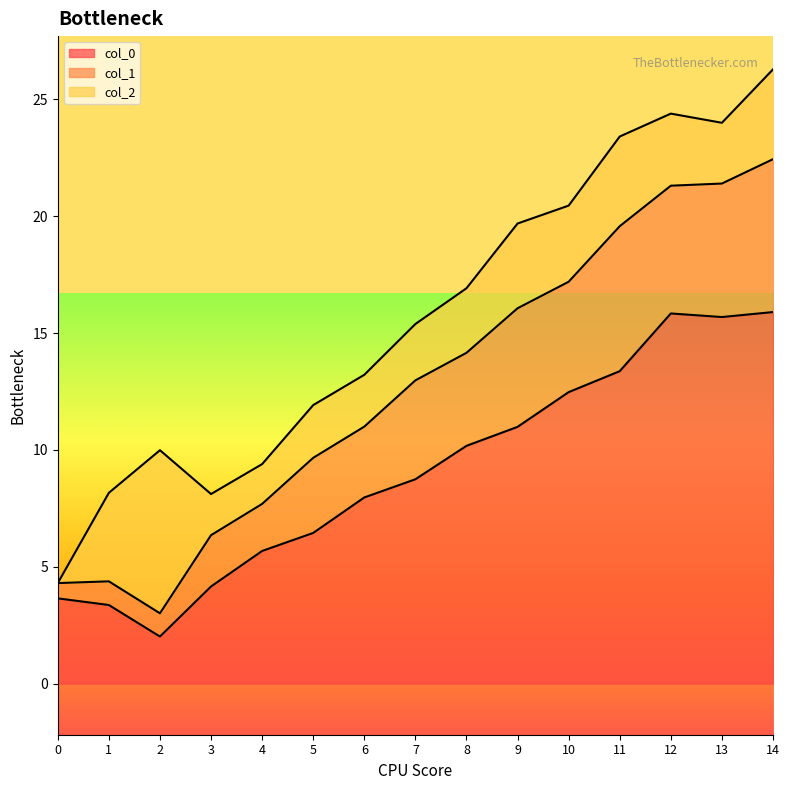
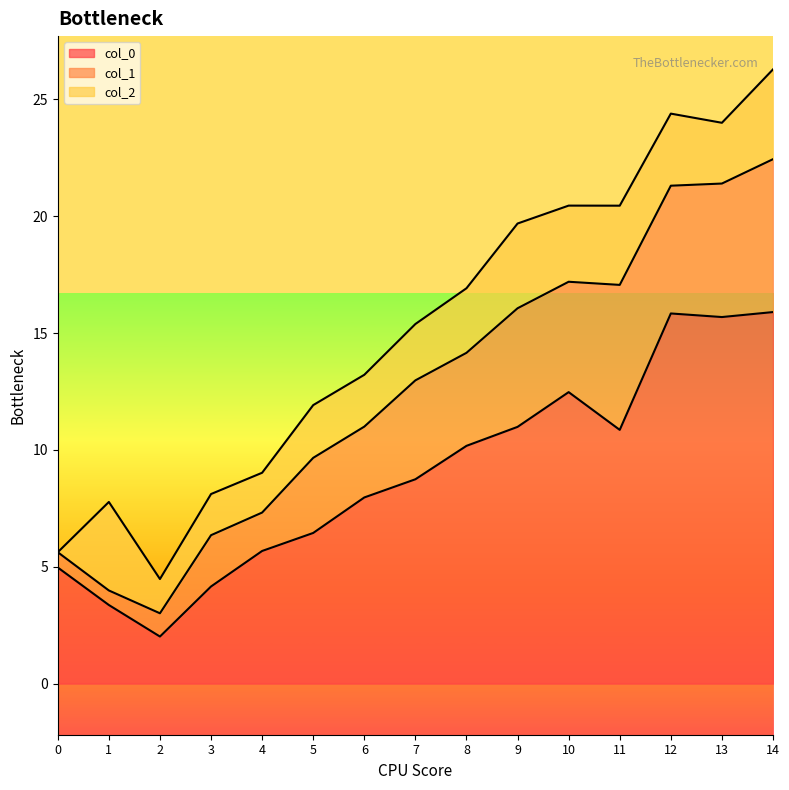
  {
    "col_0": {
-     "0": 3.6,
+     "0": 5.0,
      "1": 3.4,
      "2": 2.0,
      "3": 4.2,
      "4": 5.7,
      "5": 6.4,
      "6": 8.0,
      "7": 8.7,
      "8": 10.2,
      "9": 11.0,
      "10": 12.5,
-     "11": 13.4,
+     "11": 10.9,
      "12": 15.8,
      "13": 15.7,
      "14": 15.9
    },
    "col_1": {
-     "1": 1.0,
+     "1": 0.6,
      "2": 1.0,
      "3": 2.2,
-     "4": 2.0,
+     "4": 1.6,
      "5": 3.2,
      "6": 3.0,
      "7": 4.2,
      "8": 4.0,
      "9": 5.1,
      "10": 4.7,
      "11": 6.2,
      "12": 5.5,
      "13": 5.7,
      "14": 6.5
    },
    "col_2": {
      "1": 3.8,
-     "2": 7.0,
+     "2": 1.5,
      "3": 1.8,
      "4": 1.7,
      "5": 2.3,
      "6": 2.2,
      "7": 2.4,
      "8": 2.8,
      "9": 3.6,
      "10": 3.3,
-     "11": 3.8,
+     "11": 3.4,
      "12": 3.1,
      "13": 2.6,
      "14": 3.8
    }
  }
